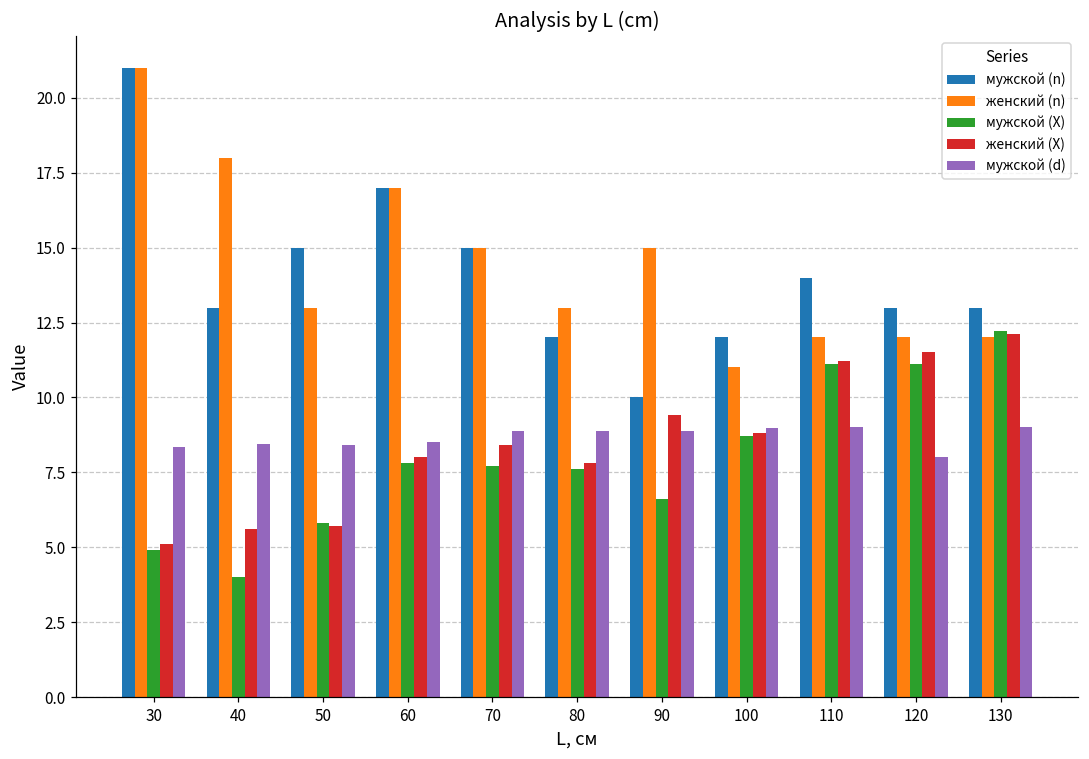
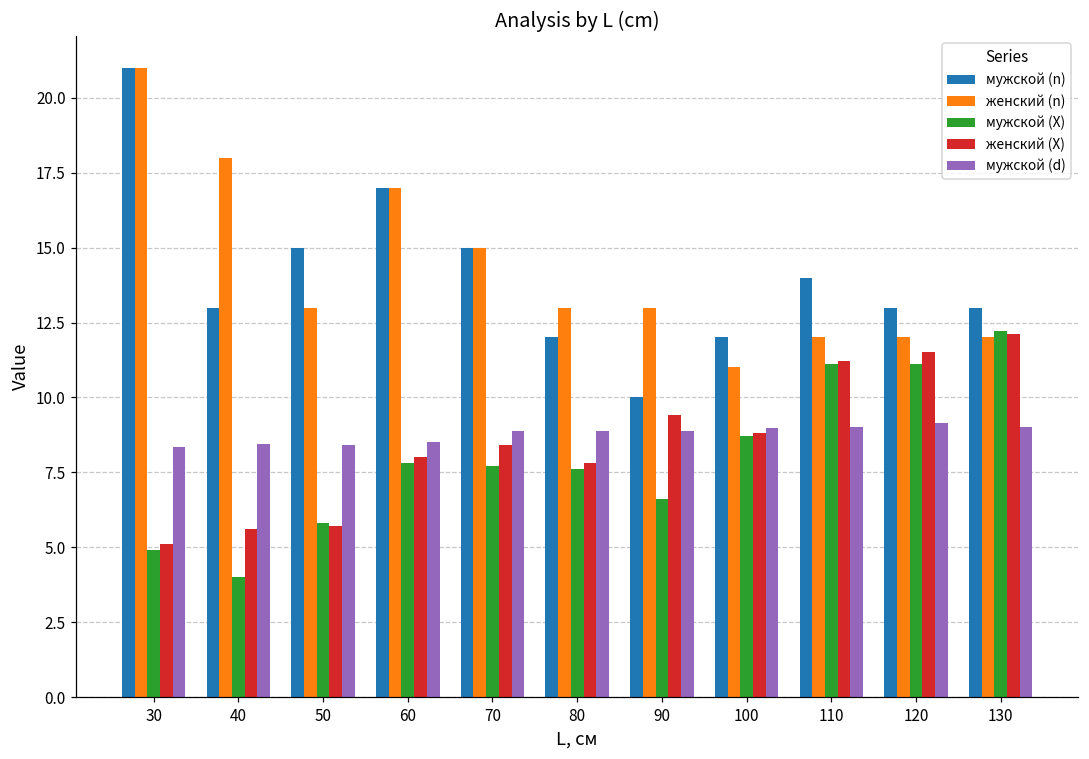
  {
    "мужской (n)": {
      "30": 21.0,
      "40": 13.0,
      "50": 15.0,
      "60": 17.0,
      "70": 15.0,
      "80": 12.0,
      "90": 10.0,
      "100": 12.0,
      "110": 14.0,
      "120": 13.0,
      "130": 13.0
    },
    "женский (n)": {
      "30": 21,
      "40": 18,
      "50": 13,
      "60": 17,
      "70": 15,
      "80": 13,
-     "90": 15,
+     "90": 13,
      "100": 11,
      "110": 12,
      "120": 12,
      "130": 12
    },
    "мужской (X)": {
      "30": 4.9,
      "40": 4.0,
      "50": 5.8,
      "60": 7.8,
      "70": 7.7,
      "80": 7.6,
      "90": 6.6,
      "100": 8.7,
      "110": 11.1,
      "120": 11.1,
      "130": 12.2
    },
    "женский (X)": {
      "30": 5.1,
      "40": 5.6,
      "50": 5.7,
      "60": 8.0,
      "70": 8.4,
      "80": 7.8,
      "90": 9.4,
      "100": 8.8,
      "110": 11.2,
      "120": 11.5,
      "130": 12.1
    },
    "мужской (d)": {
      "30": 8.4,
      "40": 8.5,
      "50": 8.4,
      "60": 8.5,
      "70": 8.9,
      "80": 8.9,
      "90": 8.9,
      "100": 9.0,
      "110": 9.0,
-     "120": 8.0,
+     "120": 9.1,
      "130": 9.0
    }
  }
